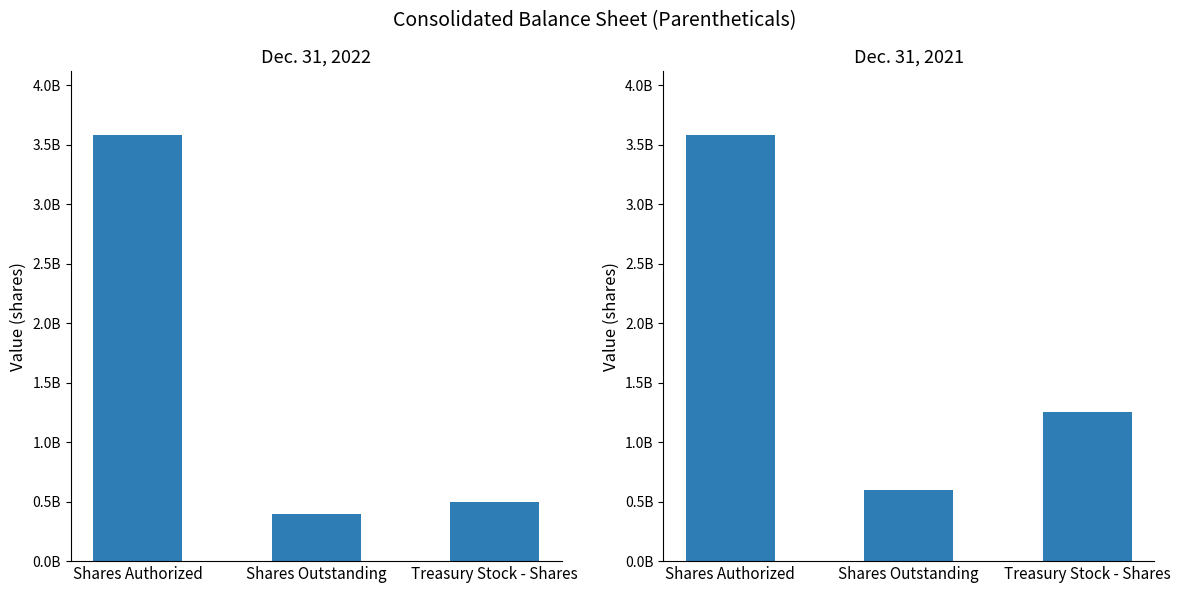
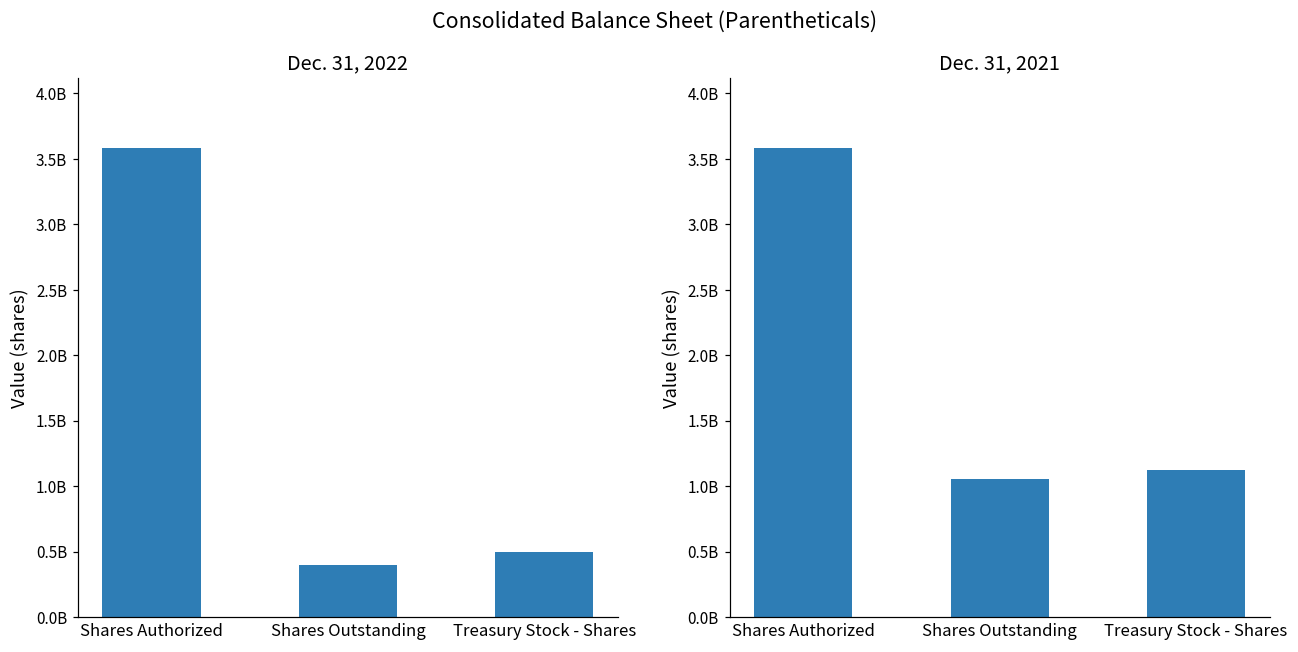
  {
    "Dec. 31, 2022": {
      "Shares Authorized": 3580000000,
      "Shares Outstanding": 400000000,
      "Treasury Stock - Shares": 500000000
    },
    "Dec. 31, 2021": {
      "Shares Authorized": 3580000000,
-     "Shares Outstanding": 590000000,
-     "Treasury Stock - Shares": 1250000000
+     "Shares Outstanding": 1060000000,
+     "Treasury Stock - Shares": 1120000000
    }
  }
